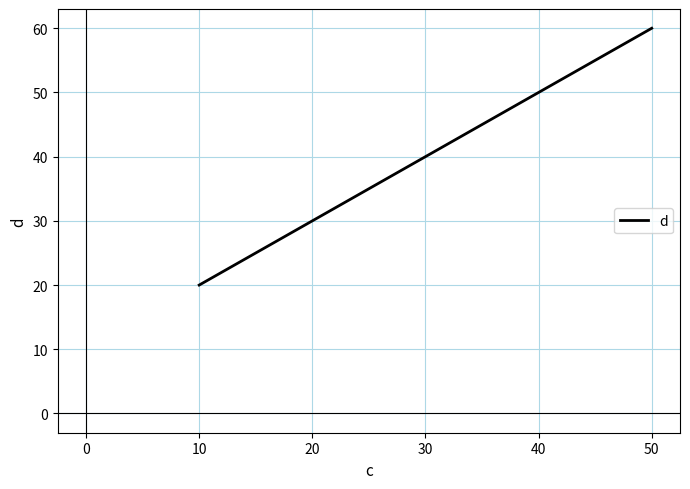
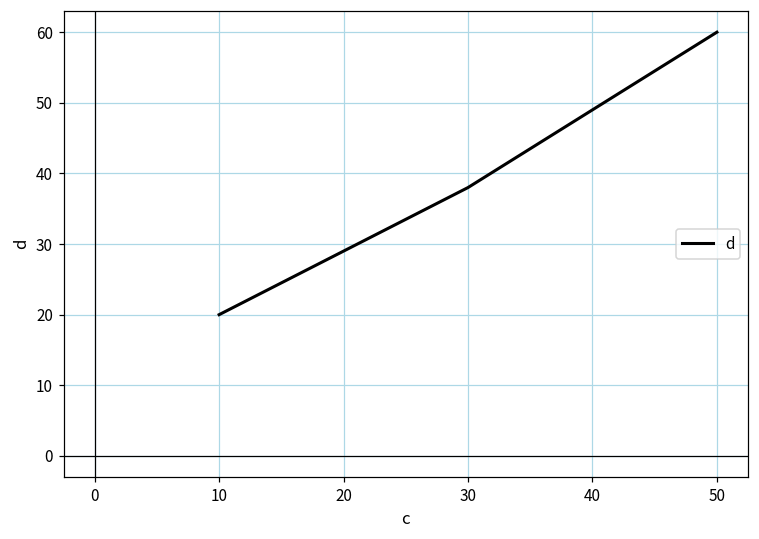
  {
    "10": 20,
-   "30": 40,
+   "30": 38,
    "50": 60
  }
